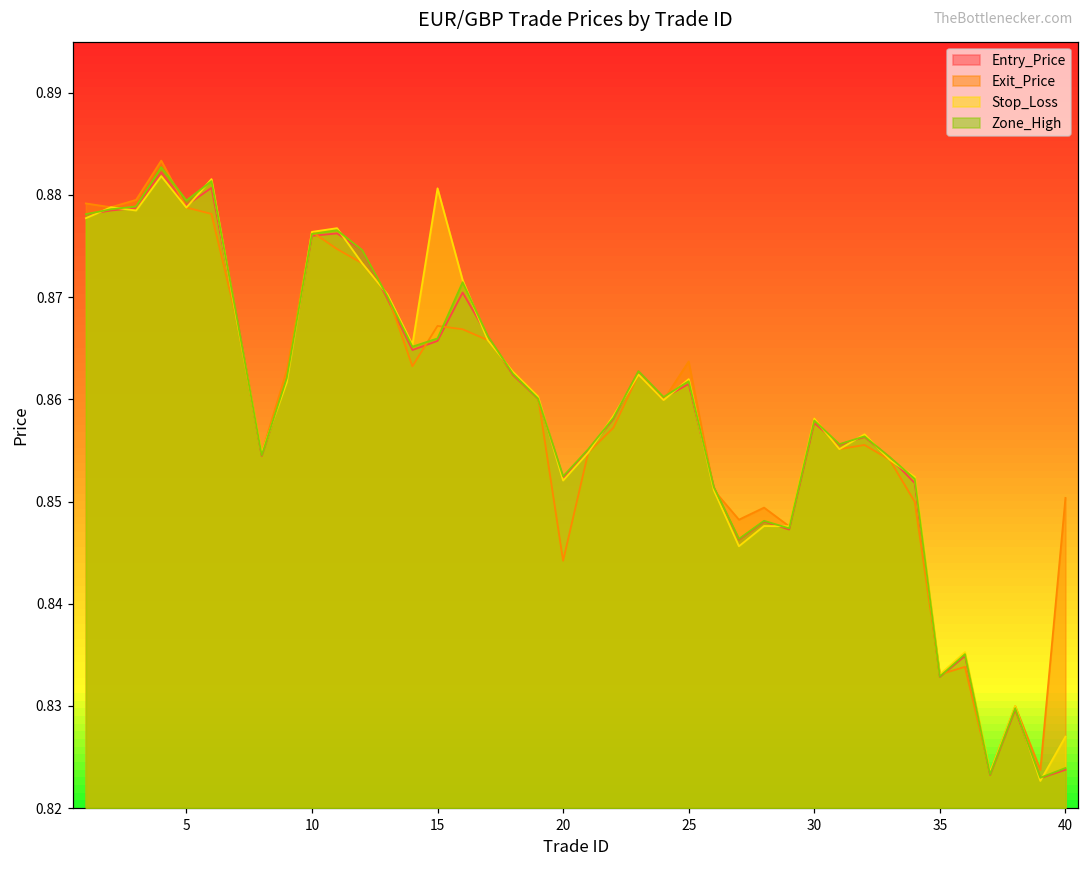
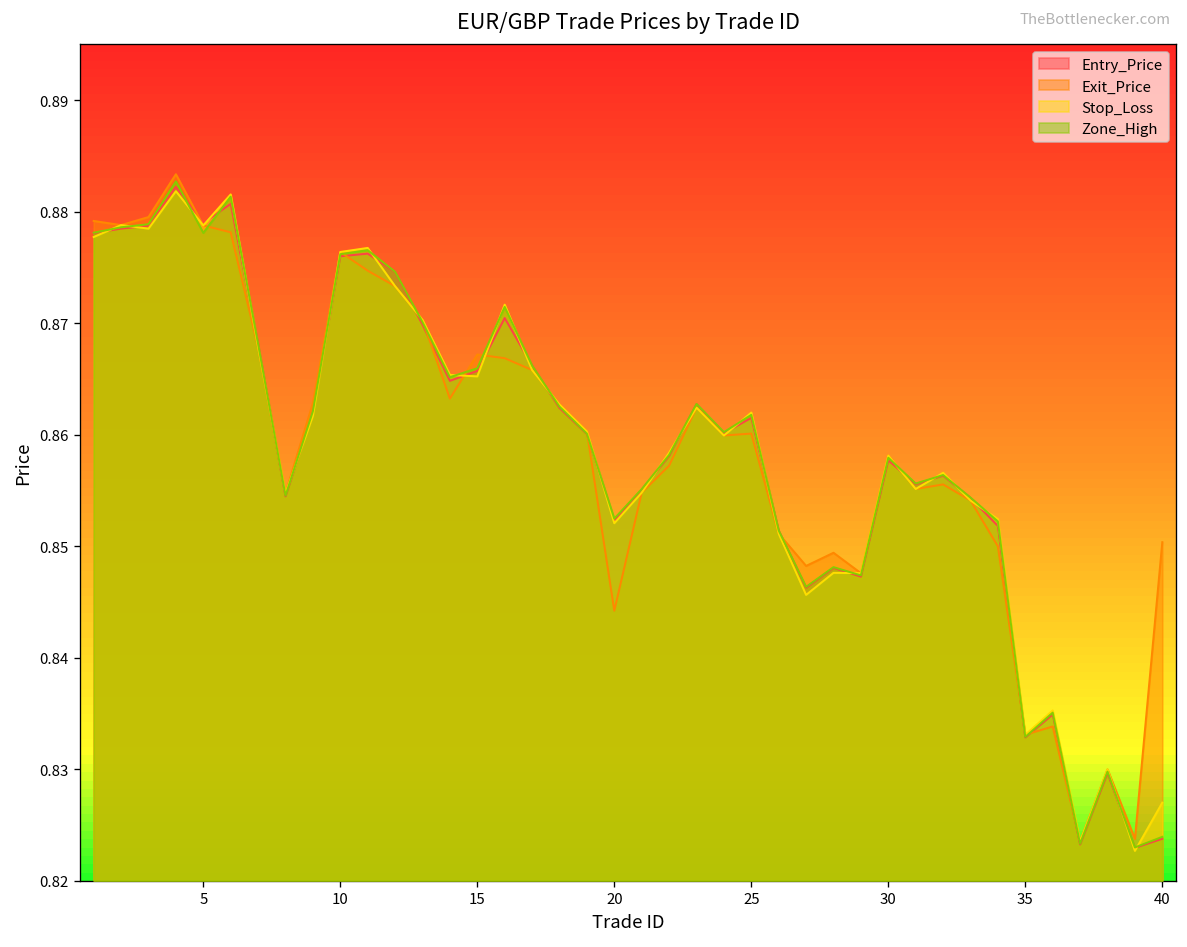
  {
    "Exit_Price": {
      "15": 0.867,
      "20": 0.844,
-     "25": 0.864,
+     "25": 0.860,
      "40": 0.850
    },
    "Stop_Loss": {
-     "15": 0.881,
+     "15": 0.865,
      "40": 0.827
    },
    "Zone_High": {
-     "5": 0.879
+     "5": 0.878
    }
  }
